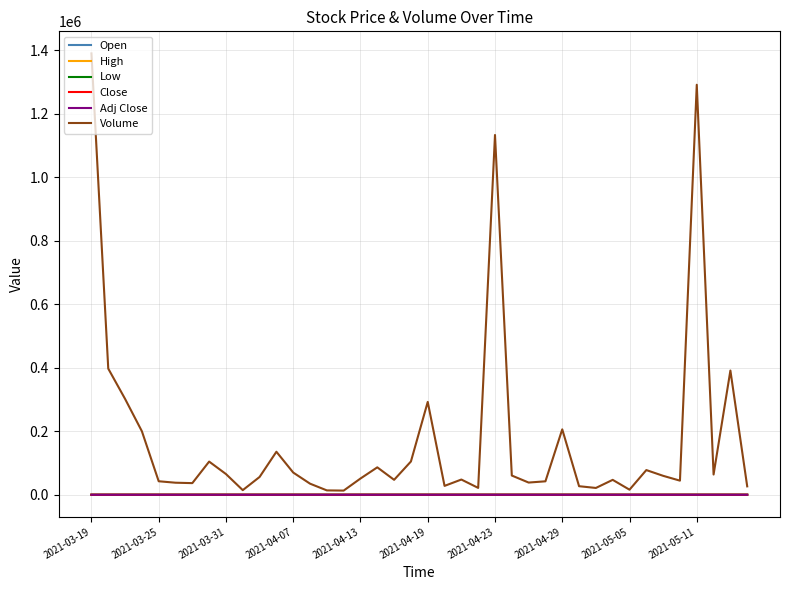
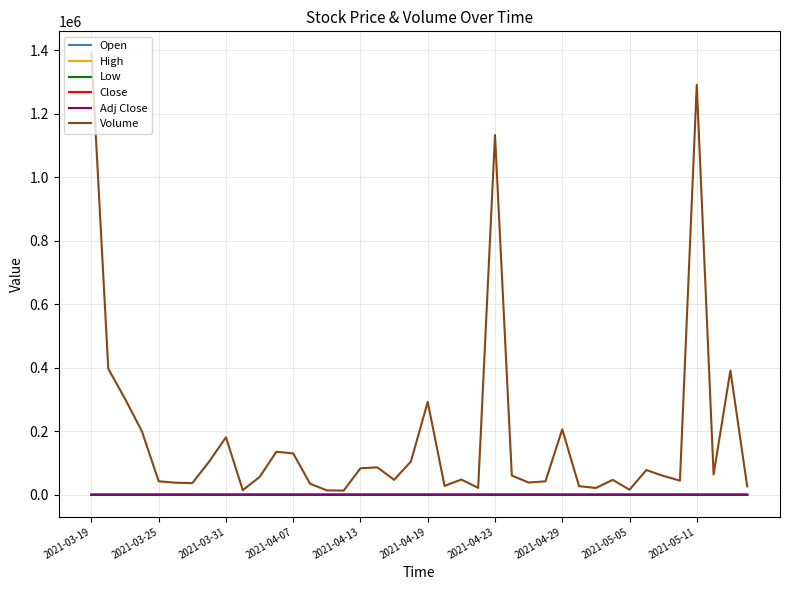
  {
    "Adj Close": {
      "2021-03-19": 0,
      "2021-03-25": 0,
      "2021-03-31": 0,
      "2021-04-07": 0,
      "2021-04-13": 0,
      "2021-04-19": 0,
      "2021-04-23": 0,
      "2021-04-29": 0,
      "2021-05-05": 0,
      "2021-05-11": 0
    },
    "Volume": {
      "2021-03-25": 40000,
-     "2021-03-31": 70000,
-     "2021-04-07": 70000,
-     "2021-04-13": 50000,
+     "2021-03-31": 180000,
+     "2021-04-07": 130000,
+     "2021-04-13": 80000,
      "2021-04-19": 290000,
      "2021-04-23": 1130000,
      "2021-04-29": 210000,
      "2021-05-05": 20000,
      "2021-05-11": 1290000
    }
  }
